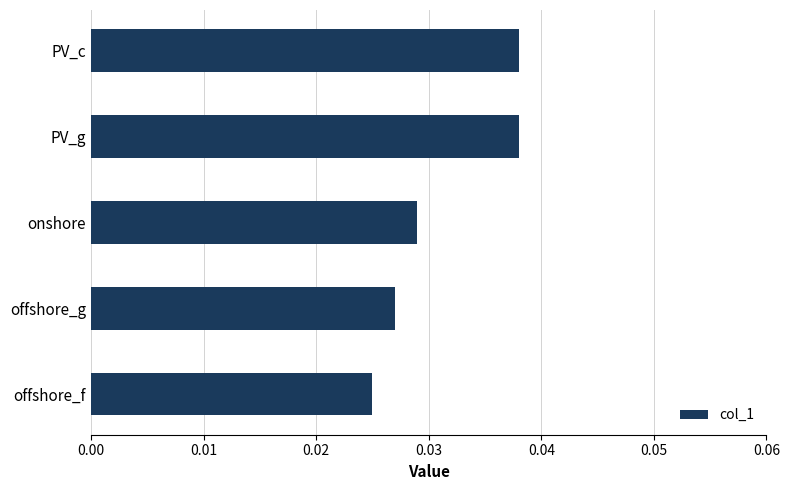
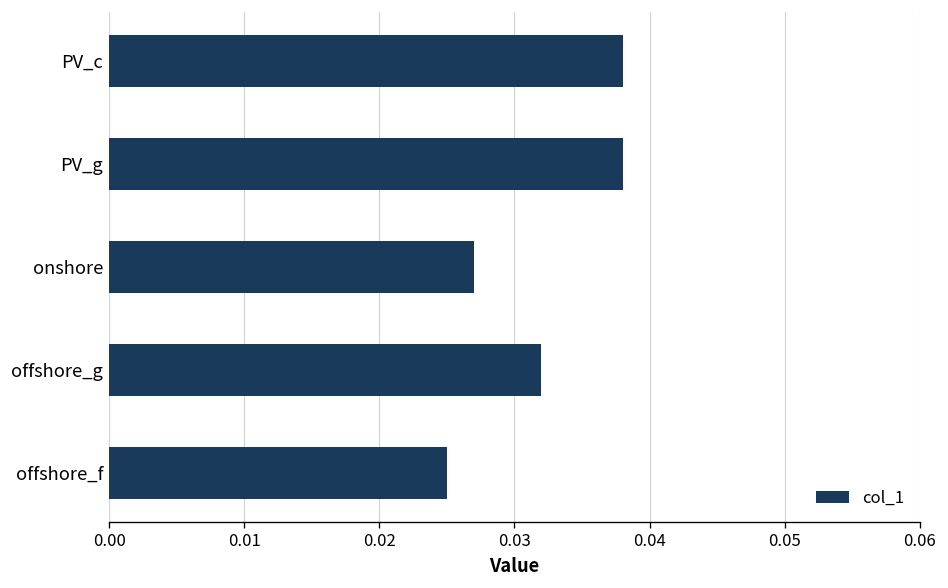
  {
    "PV_c": 0.038,
    "PV_g": 0.038,
-   "onshore": 0.029,
-   "offshore_g": 0.027,
+   "onshore": 0.027,
+   "offshore_g": 0.032,
    "offshore_f": 0.025
  }
